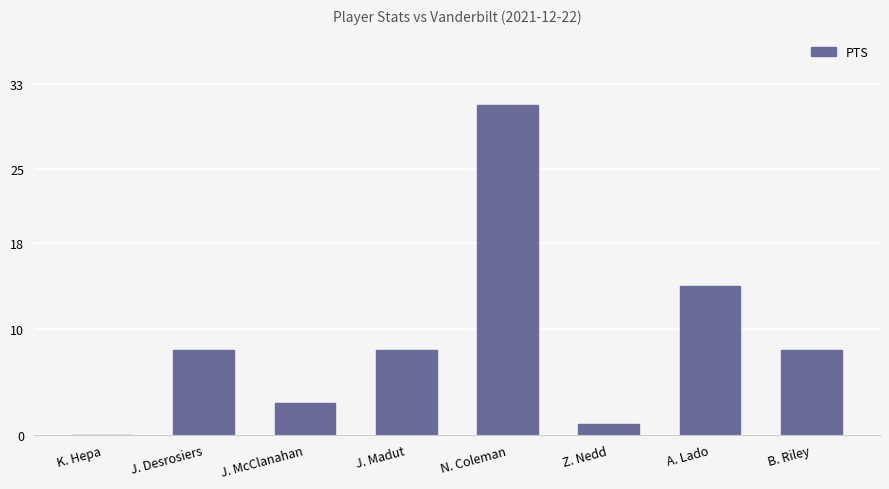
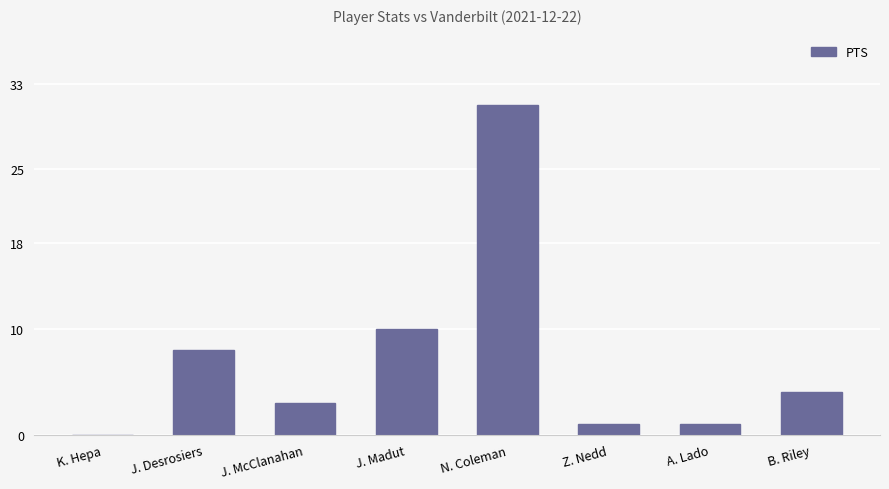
  {
    "K. Hepa": 0,
    "J. Desrosiers": 8,
    "J. McClanahan": 3,
-   "J. Madut": 8,
+   "J. Madut": 10,
    "N. Coleman": 31,
    "Z. Nedd": 1,
-   "A. Lado": 14,
-   "B. Riley": 8
+   "A. Lado": 1,
+   "B. Riley": 4
  }
